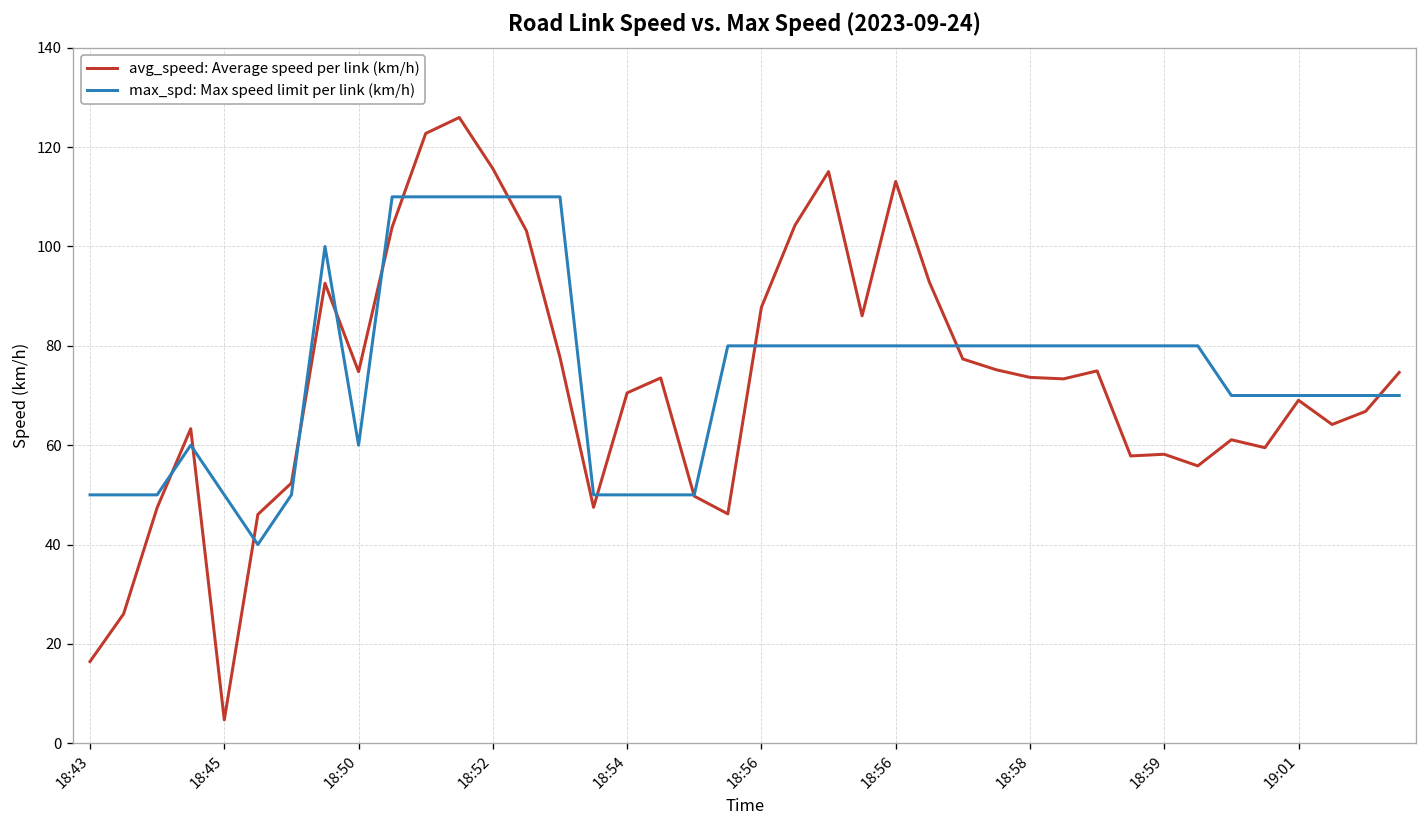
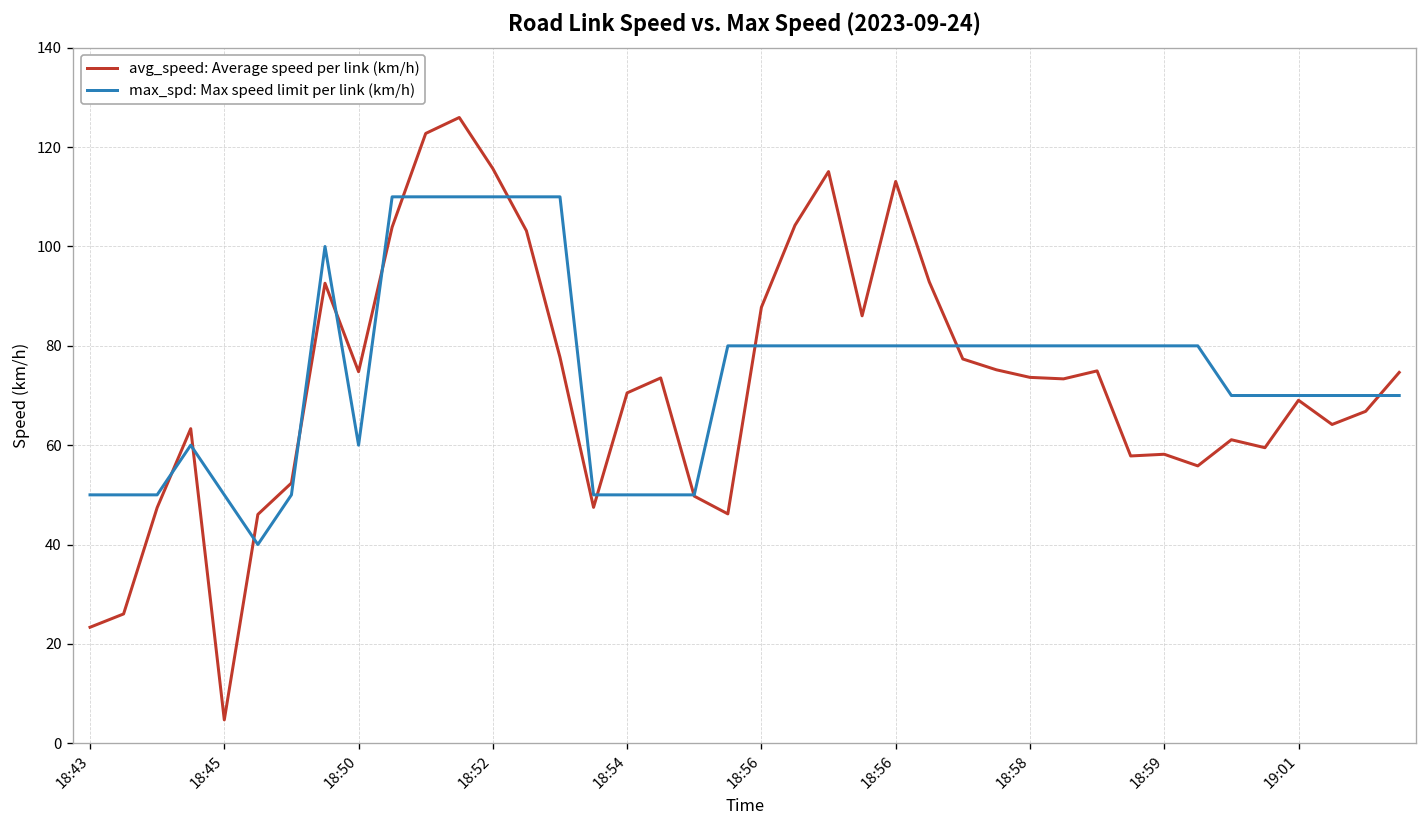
  {
    "avg_speed: Average speed per link (km/h)": {
-     "18:43": 16,
+     "18:43": 23,
      "18:50": 75
    },
    "max_spd: Max speed limit per link (km/h)": {
      "18:43": 50,
      "18:50": 60
    }
  }
